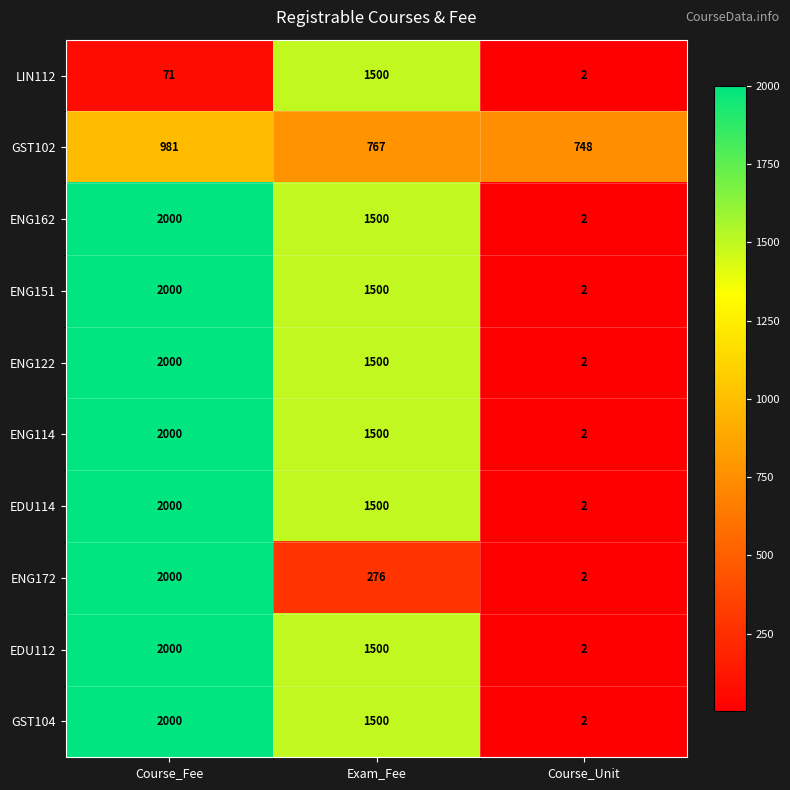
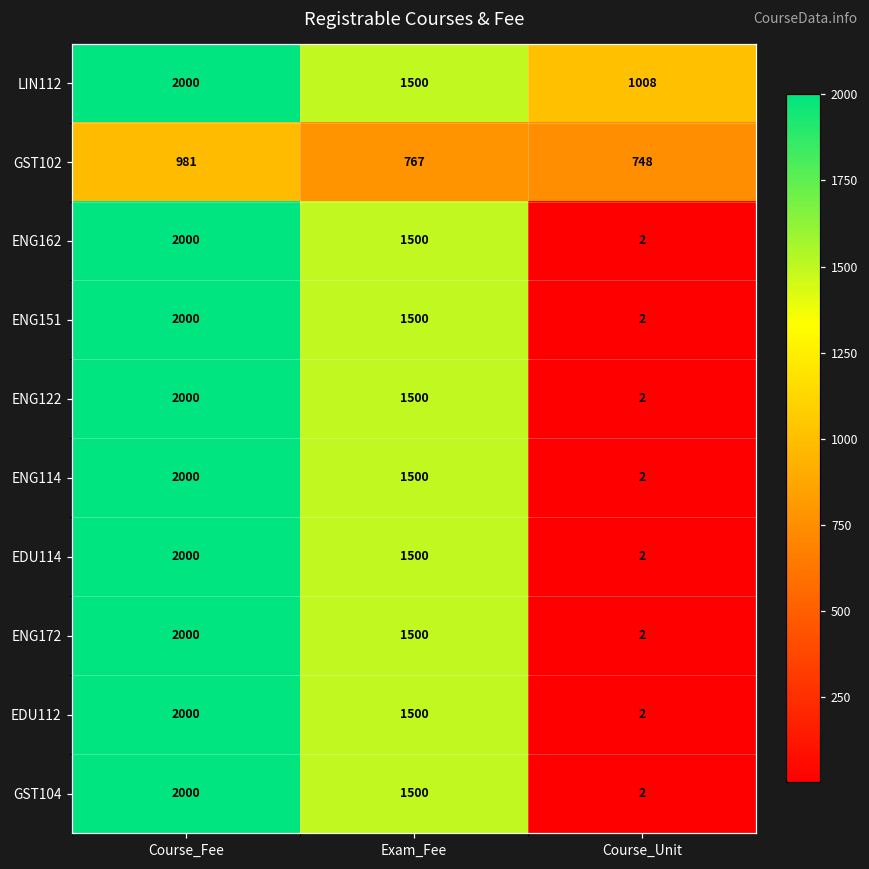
  {
    "LIN112": {
-     "Course_Fee": 71,
+     "Course_Fee": 2000,
      "Exam_Fee": 1500,
-     "Course_Unit": 2
+     "Course_Unit": 1008
    },
    "GST102": {
      "Course_Fee": 981,
      "Exam_Fee": 767,
      "Course_Unit": 748
    },
    "ENG162": {
      "Course_Fee": 2000,
      "Exam_Fee": 1500,
      "Course_Unit": 2
    },
    "ENG151": {
      "Course_Fee": 2000,
      "Exam_Fee": 1500,
      "Course_Unit": 2
    },
    "ENG122": {
      "Course_Fee": 2000,
      "Exam_Fee": 1500,
      "Course_Unit": 2
    },
    "ENG114": {
      "Course_Fee": 2000,
      "Exam_Fee": 1500,
      "Course_Unit": 2
    },
    "EDU114": {
      "Course_Fee": 2000,
      "Exam_Fee": 1500,
      "Course_Unit": 2
    },
    "ENG172": {
      "Course_Fee": 2000,
-     "Exam_Fee": 276,
+     "Exam_Fee": 1500,
      "Course_Unit": 2
    },
    "EDU112": {
      "Course_Fee": 2000,
      "Exam_Fee": 1500,
      "Course_Unit": 2
    },
    "GST104": {
      "Course_Fee": 2000,
      "Exam_Fee": 1500,
      "Course_Unit": 2
    }
  }
